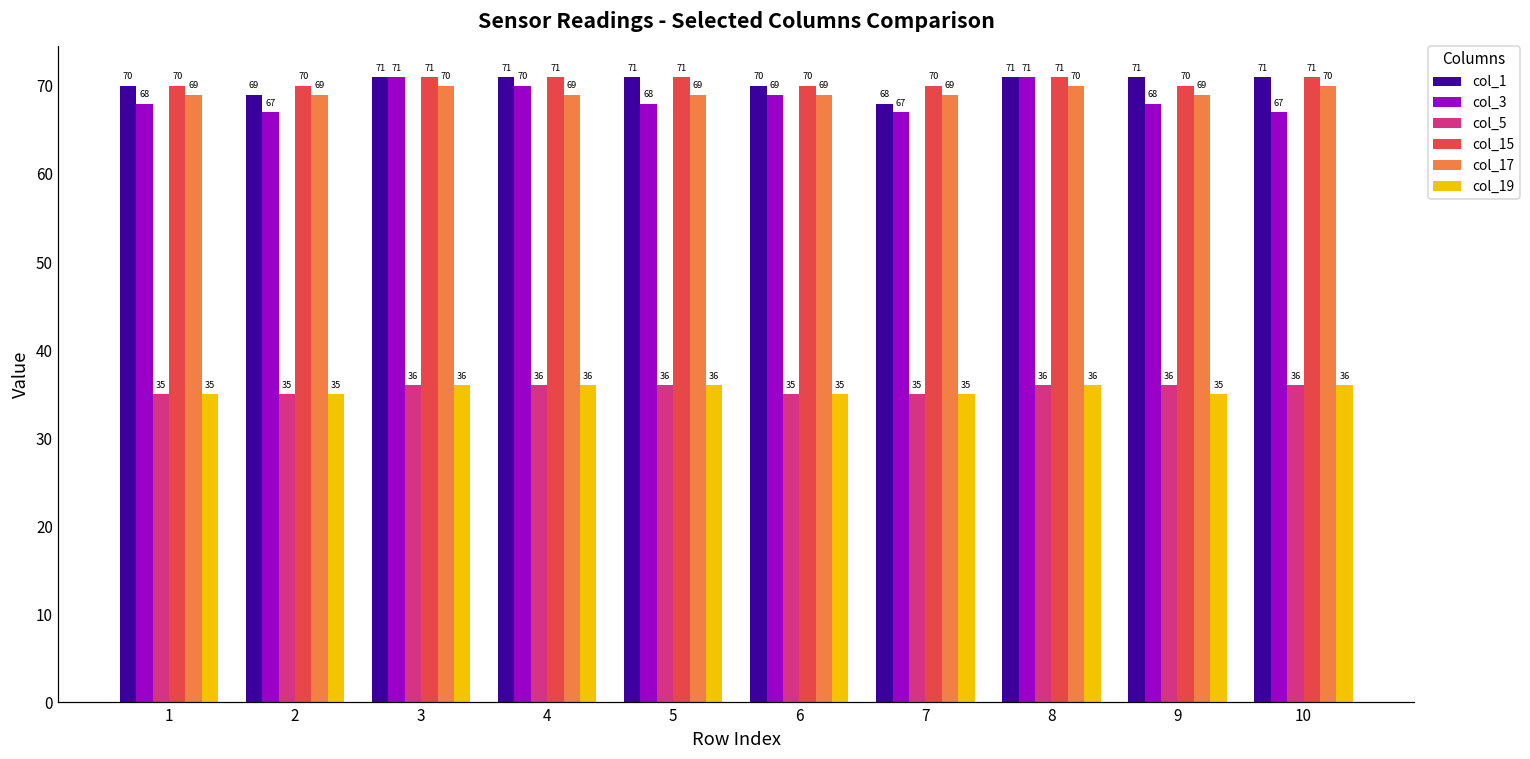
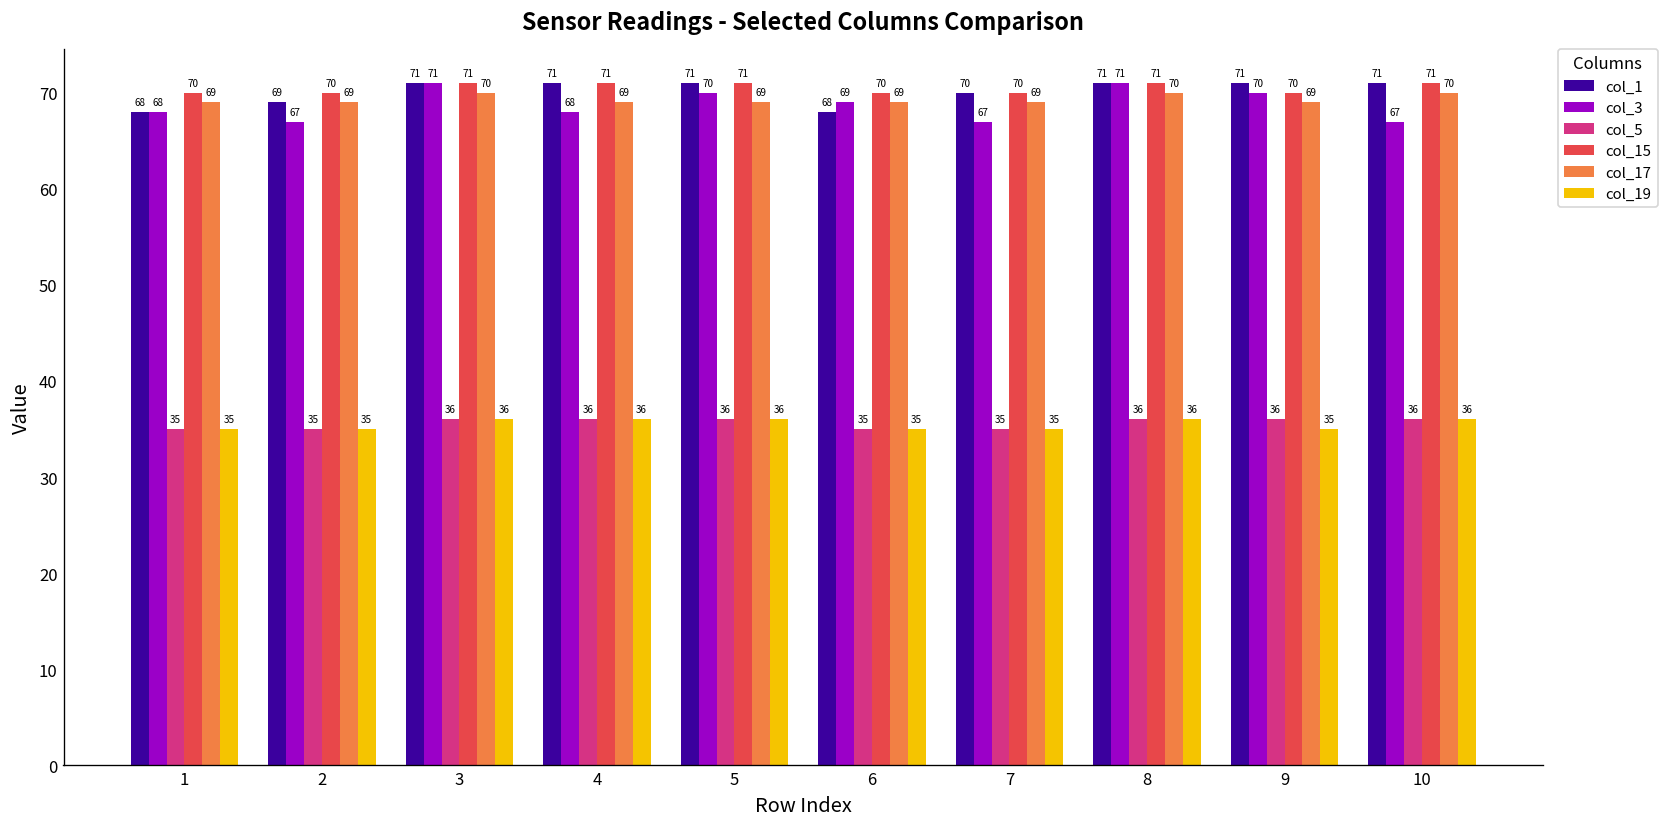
  {
    "col_1": {
-     "1": 70,
+     "1": 68,
      "2": 69,
      "3": 71,
      "4": 71,
      "5": 71,
-     "6": 70,
-     "7": 68,
+     "6": 68,
+     "7": 70,
      "8": 71,
      "9": 71,
      "10": 71
    },
    "col_3": {
      "1": 68,
      "2": 67,
      "3": 71,
-     "4": 70,
-     "5": 68,
+     "4": 68,
+     "5": 70,
      "6": 69,
      "7": 67,
      "8": 71,
-     "9": 68,
+     "9": 70,
      "10": 67
    },
    "col_5": {
      "1": 35,
      "2": 35,
      "3": 36,
      "4": 36,
      "5": 36,
      "6": 35,
      "7": 35,
      "8": 36,
      "9": 36,
      "10": 36
    },
    "col_19": {
      "1": 35,
      "2": 35,
      "3": 36,
      "4": 36,
      "5": 36,
      "6": 35,
      "7": 35,
      "8": 36,
      "9": 35,
      "10": 36
    }
  }
